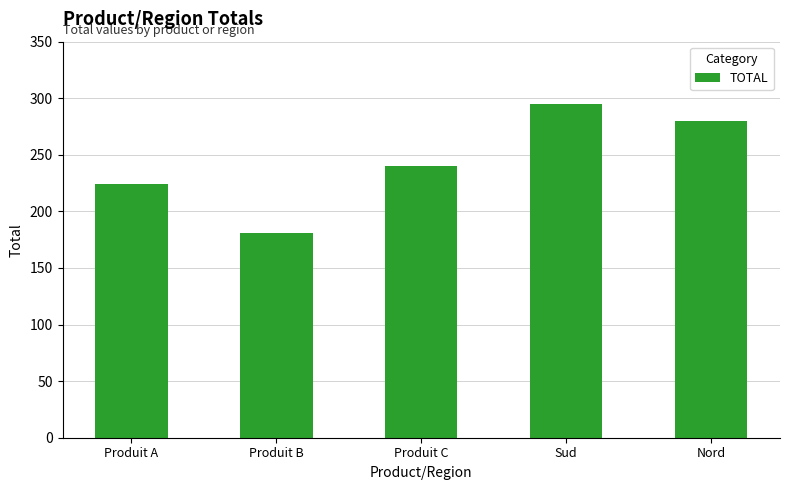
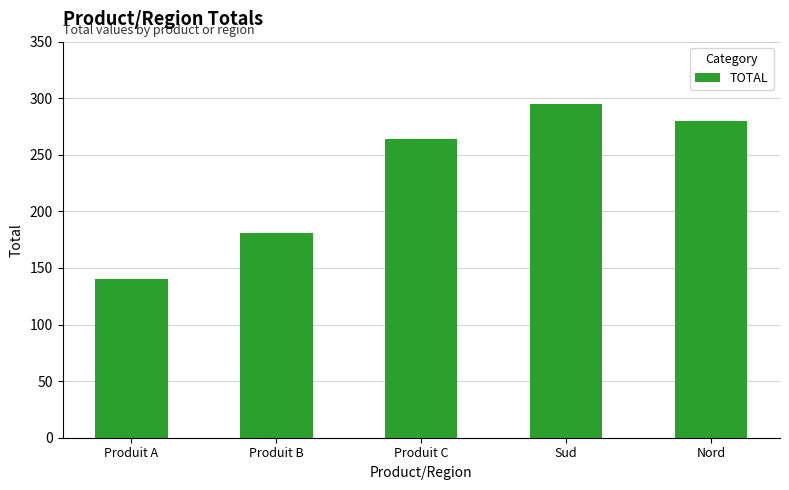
  {
-   "Produit A": 224,
+   "Produit A": 140,
    "Produit B": 181,
-   "Produit C": 240,
+   "Produit C": 264,
    "Sud": 295,
    "Nord": 280
  }
